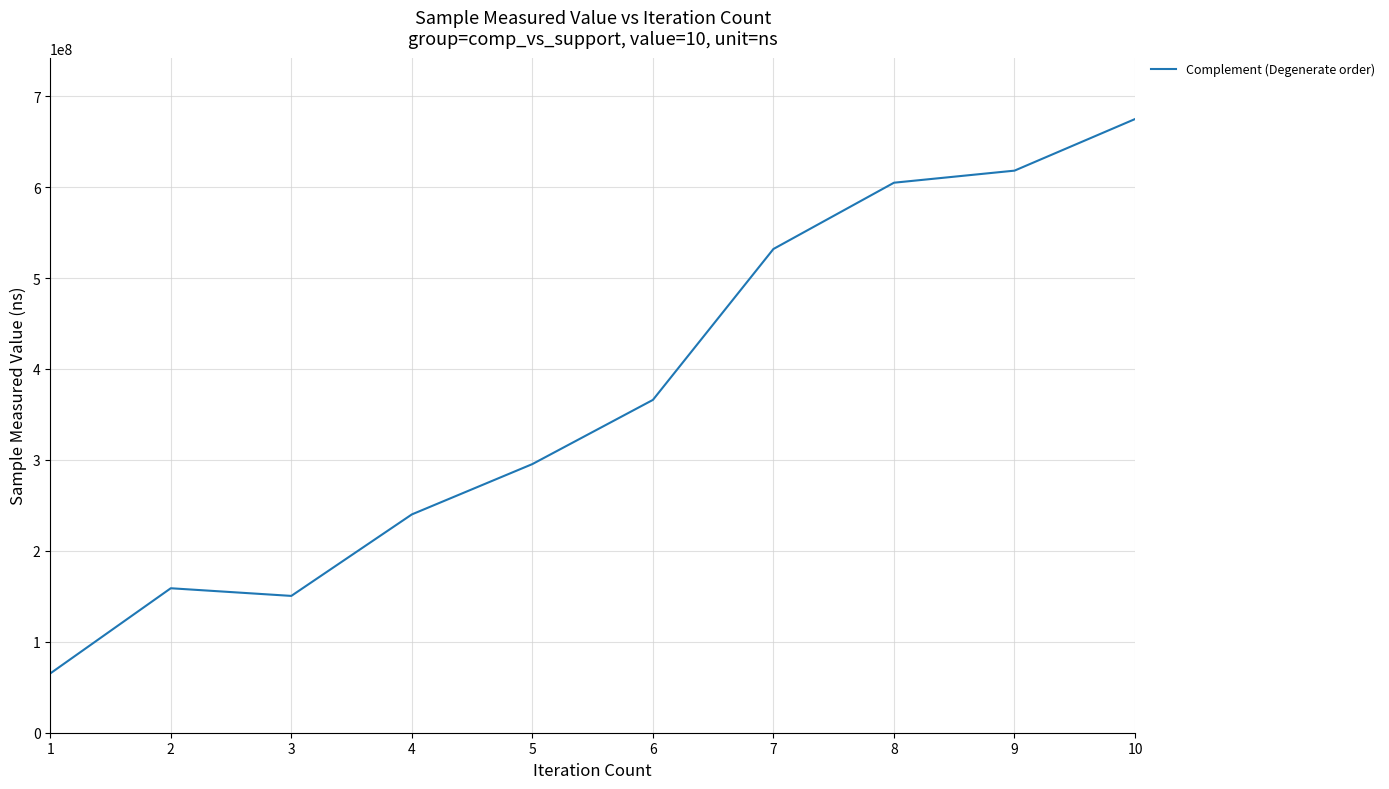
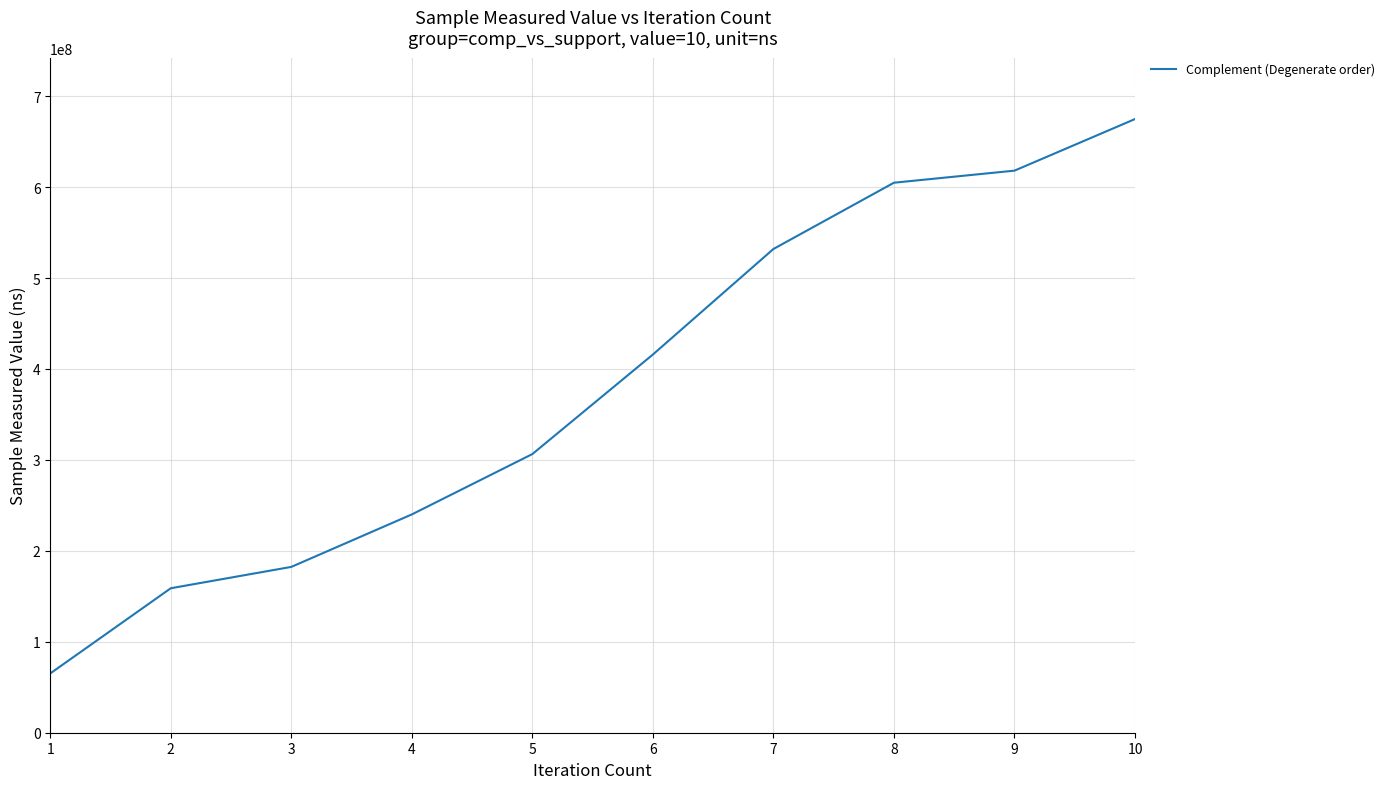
  {
    "1": 70000000,
    "2": 160000000,
-   "3": 150000000,
+   "3": 180000000,
    "4": 240000000,
-   "5": 300000000,
-   "6": 370000000,
+   "5": 310000000,
+   "6": 420000000,
    "7": 530000000,
    "8": 600000000,
    "9": 620000000,
    "10": 670000000
  }
